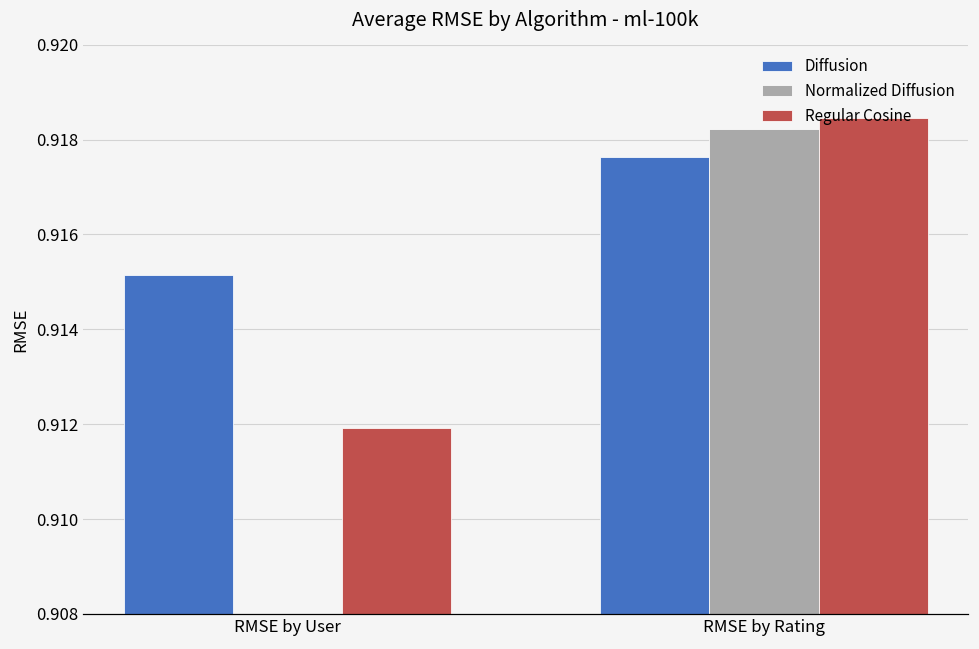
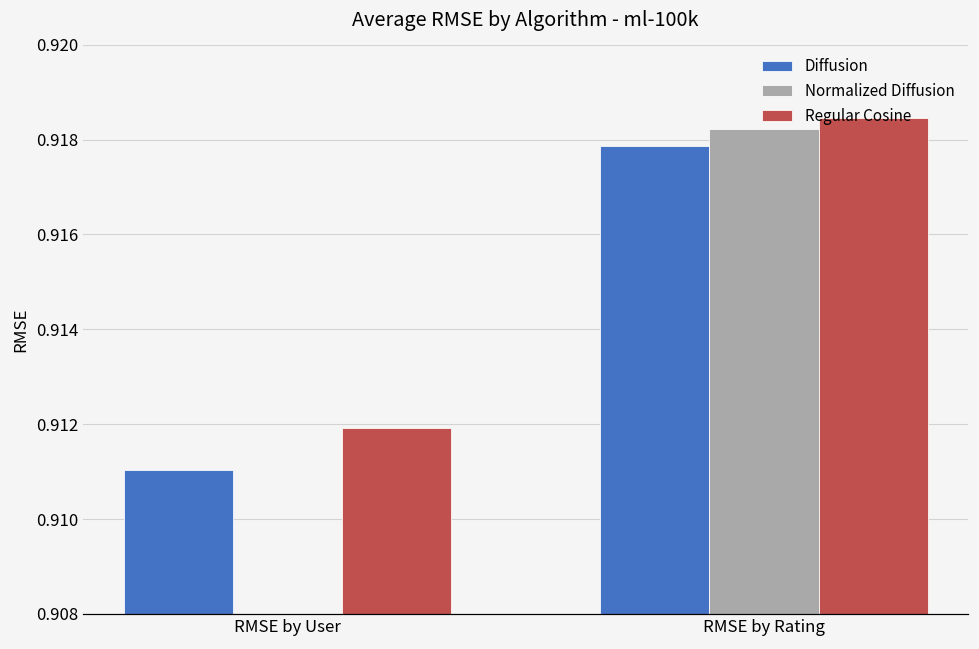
  {
    "Diffusion": {
-     "RMSE by User": 0.9151,
-     "RMSE by Rating": 0.9176
+     "RMSE by User": 0.9110,
+     "RMSE by Rating": 0.9179
    },
    "Normalized Diffusion": {
      "RMSE by Rating": 0.9182
    },
    "Regular Cosine": {
      "RMSE by User": 0.9119,
      "RMSE by Rating": 0.9185
    }
  }
